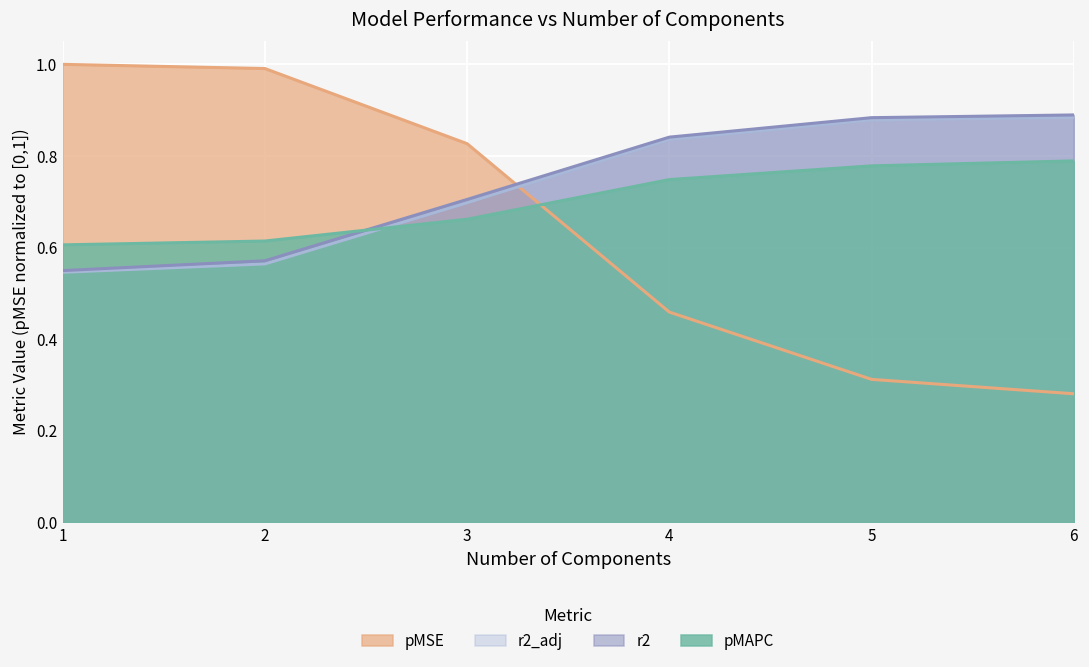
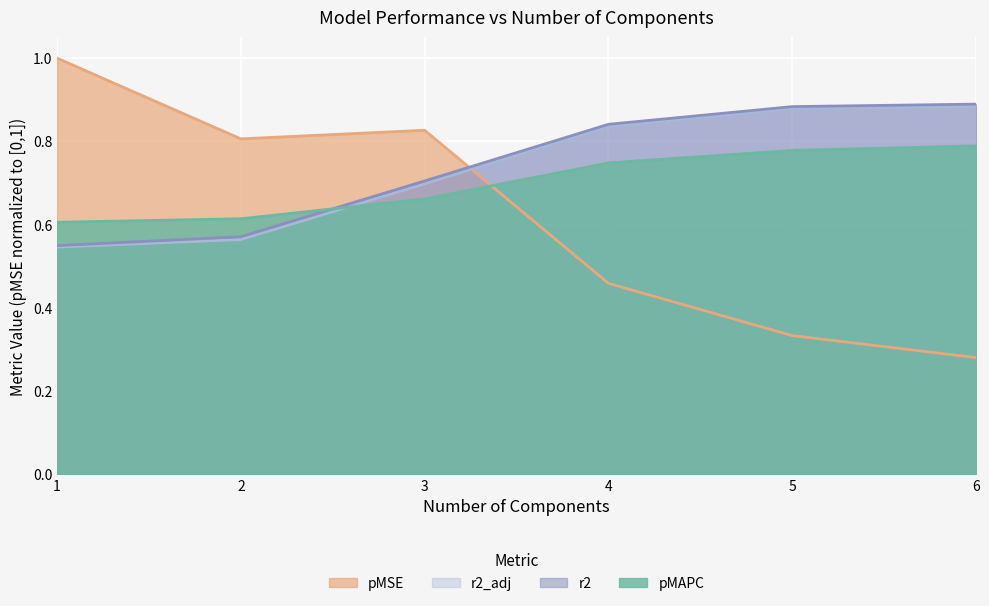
  {
    "pMSE": {
      "1": 1.00,
-     "2": 0.99,
+     "2": 0.81,
      "3": 0.83,
      "4": 0.46,
-     "5": 0.31,
+     "5": 0.33,
      "6": 0.28
    }
  }
